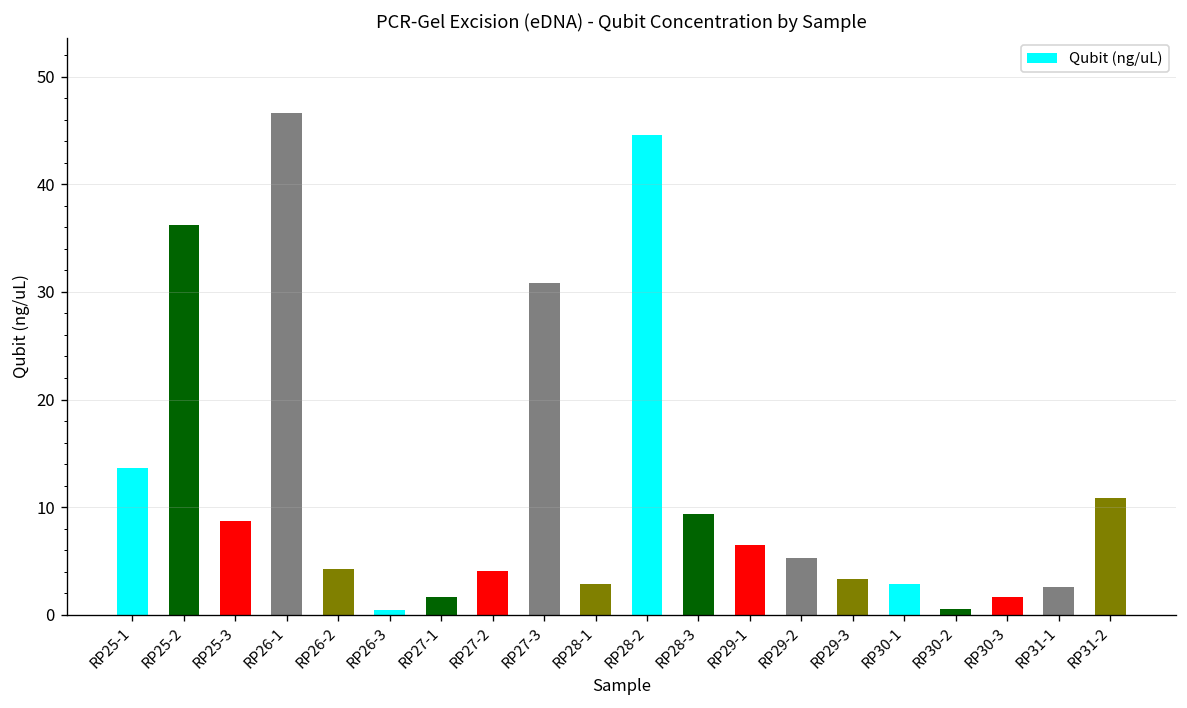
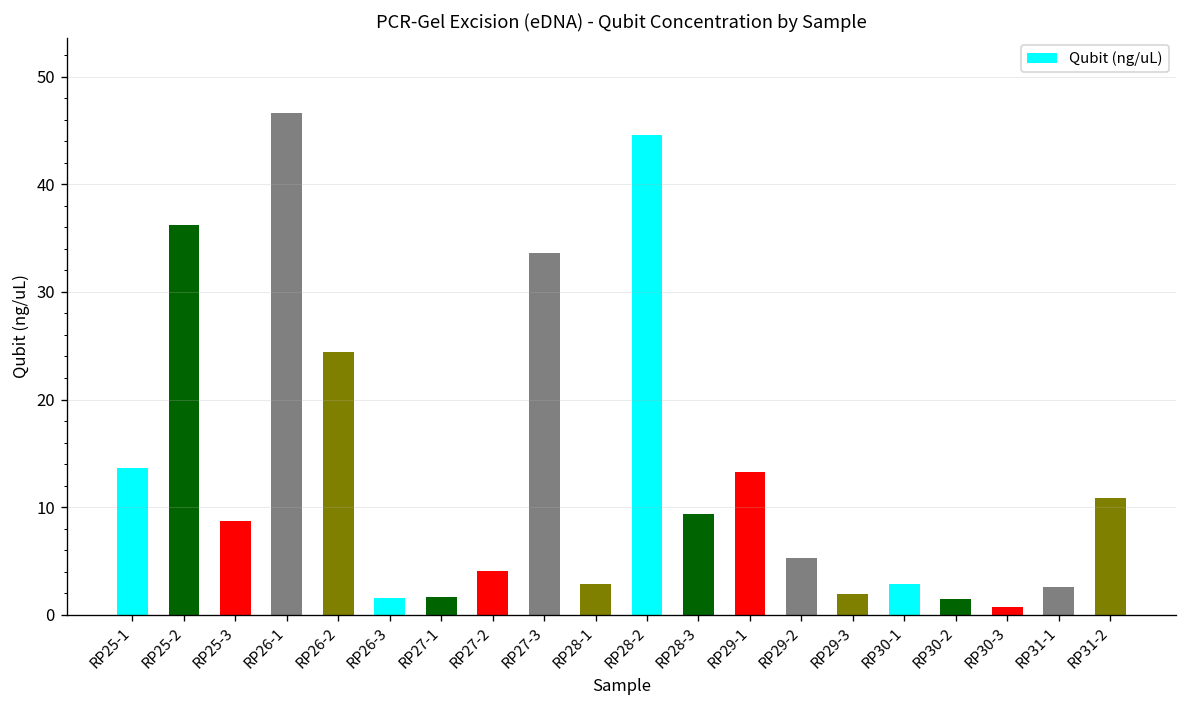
  {
    "RP25-1": 14,
    "RP25-2": 36,
    "RP25-3": 9,
    "RP26-1": 47,
-   "RP26-2": 4,
-   "RP26-3": 1,
+   "RP26-2": 24,
+   "RP26-3": 2,
    "RP27-1": 2,
    "RP27-2": 4,
-   "RP27-3": 31,
+   "RP27-3": 34,
    "RP28-1": 3,
    "RP28-2": 45,
    "RP28-3": 9,
-   "RP29-1": 6,
+   "RP29-1": 13,
    "RP29-2": 5,
-   "RP29-3": 3,
+   "RP29-3": 2,
    "RP30-1": 3,
-   "RP30-2": 0.5,
-   "RP30-3": 2,
+   "RP30-2": 1.5,
+   "RP30-3": 1,
    "RP31-1": 3,
    "RP31-2": 11
  }
